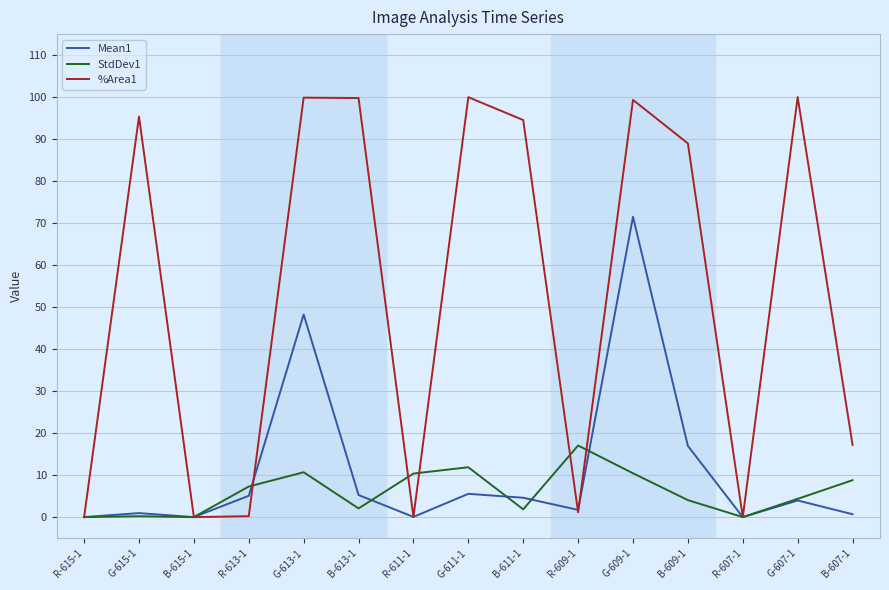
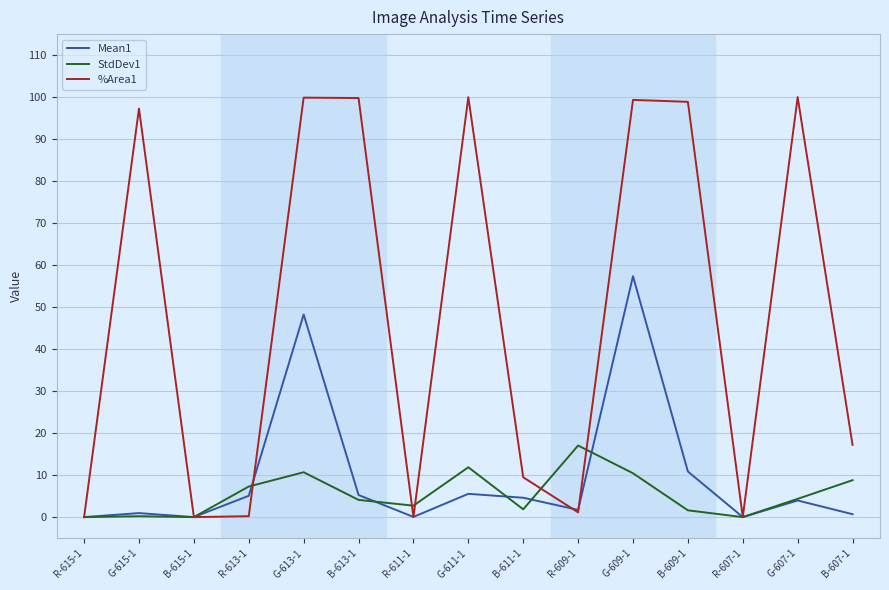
  {
    "Mean1": {
      "G-615-1": 1,
      "R-613-1": 5,
      "G-613-1": 48,
      "B-613-1": 5,
      "G-611-1": 6,
      "B-611-1": 5,
-     "G-609-1": 72,
-     "B-609-1": 17,
+     "G-609-1": 57,
+     "B-609-1": 11,
      "B-607-1": 1
    },
    "StdDev1": {
      "G-615-1": 0,
      "R-613-1": 7,
      "G-613-1": 11,
-     "B-613-1": 2,
-     "R-611-1": 10,
+     "B-613-1": 4,
+     "R-611-1": 3,
      "G-611-1": 12,
      "B-611-1": 2,
      "R-609-1": 17,
      "G-609-1": 10,
-     "B-609-1": 4,
+     "B-609-1": 2,
      "B-607-1": 9
    },
    "%Area1": {
-     "G-615-1": 95,
+     "G-615-1": 97,
      "R-613-1": 0,
      "G-613-1": 100,
      "B-613-1": 100,
      "G-611-1": 100,
-     "B-611-1": 95,
+     "B-611-1": 9,
      "G-609-1": 99,
-     "B-609-1": 89,
+     "B-609-1": 99,
      "G-607-1": 100,
      "B-607-1": 17
    }
  }
